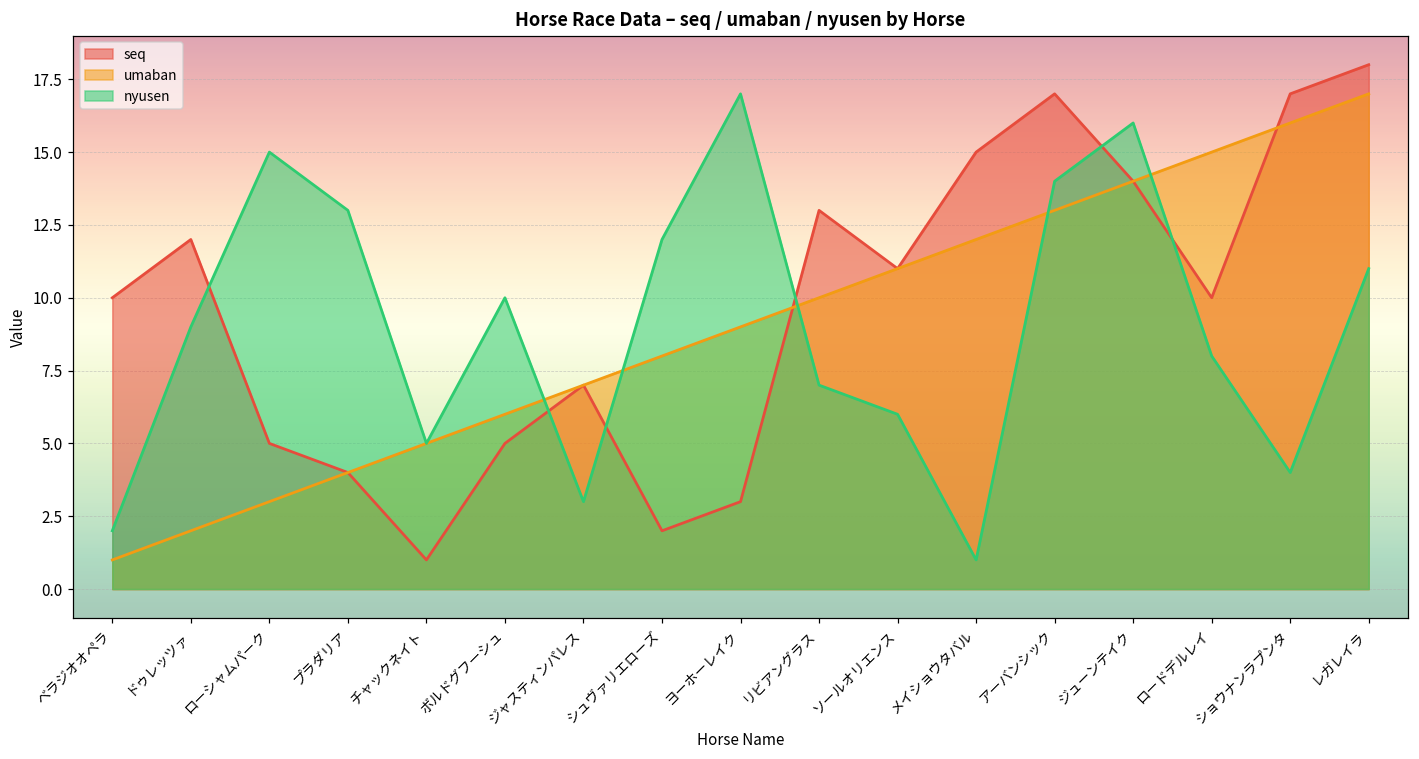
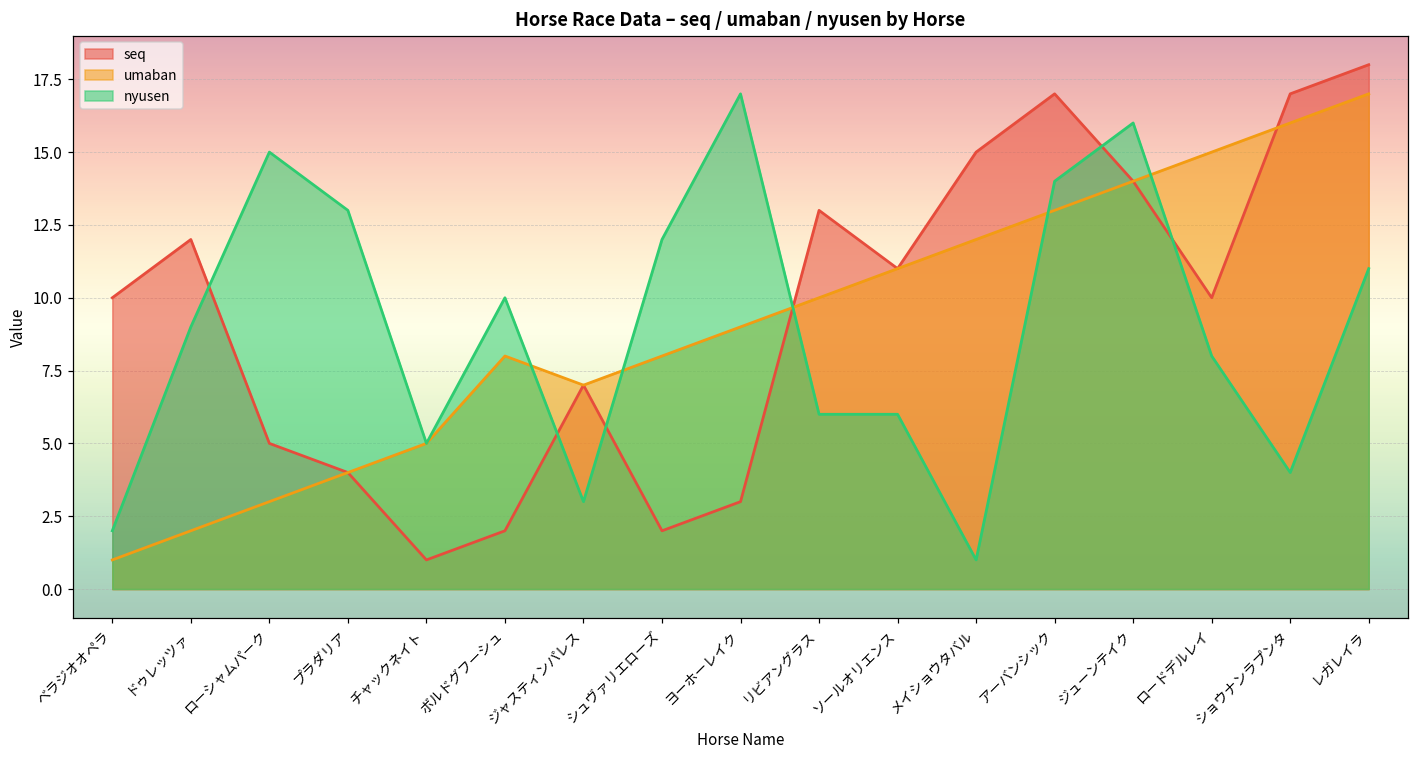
  {
    "seq": {
      "ベラジオオペラ": 10,
      "ドゥレッツァ": 12,
      "ローシャムパーク": 5,
      "チャックネイト": 1,
-     "ボルドグフーシュ": 5,
+     "ボルドグフーシュ": 2,
      "シュヴァリエローズ": 2,
      "ヨーホーレイク": 3,
      "リビアングラス": 13,
      "メイショウタバル": 15,
      "アーバンシック": 17,
      "ロードデルレイ": 10,
      "ショウナンラプンタ": 17,
      "レガレイラ": 18
    },
    "umaban": {
      "ベラジオオペラ": 1,
      "ドゥレッツァ": 2,
      "ローシャムパーク": 3,
-     "ボルドグフーシュ": 6,
+     "ボルドグフーシュ": 8,
      "シュヴァリエローズ": 8,
      "ヨーホーレイク": 9,
      "リビアングラス": 10,
      "メイショウタバル": 12,
      "アーバンシック": 13,
      "ロードデルレイ": 15,
      "ショウナンラプンタ": 16,
      "レガレイラ": 17
    },
    "nyusen": {
      "ベラジオオペラ": 2,
      "ドゥレッツァ": 9,
      "ローシャムパーク": 15,
      "プラダリア": 13,
      "ボルドグフーシュ": 10,
      "ジャスティンパレス": 3,
      "シュヴァリエローズ": 12,
      "ヨーホーレイク": 17,
-     "リビアングラス": 7,
+     "リビアングラス": 6,
      "ソールオリエンス": 6,
      "メイショウタバル": 1,
      "アーバンシック": 14,
      "ジューンテイク": 16,
      "ロードデルレイ": 8,
      "ショウナンラプンタ": 4,
      "レガレイラ": 11
    }
  }
